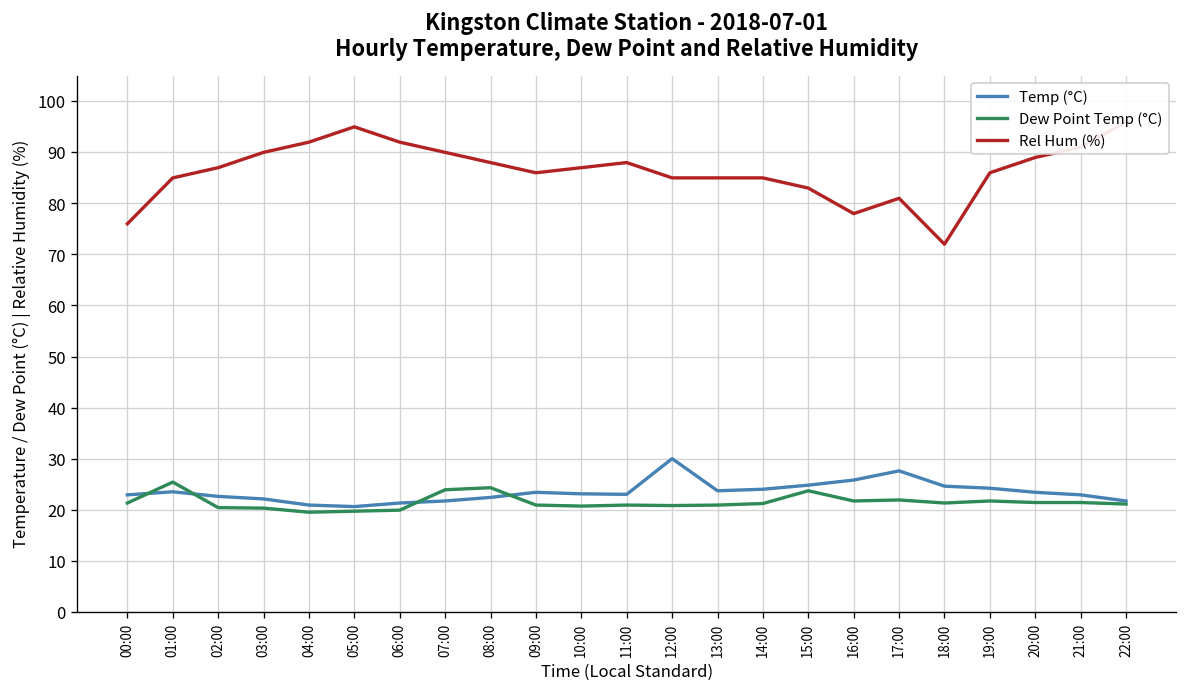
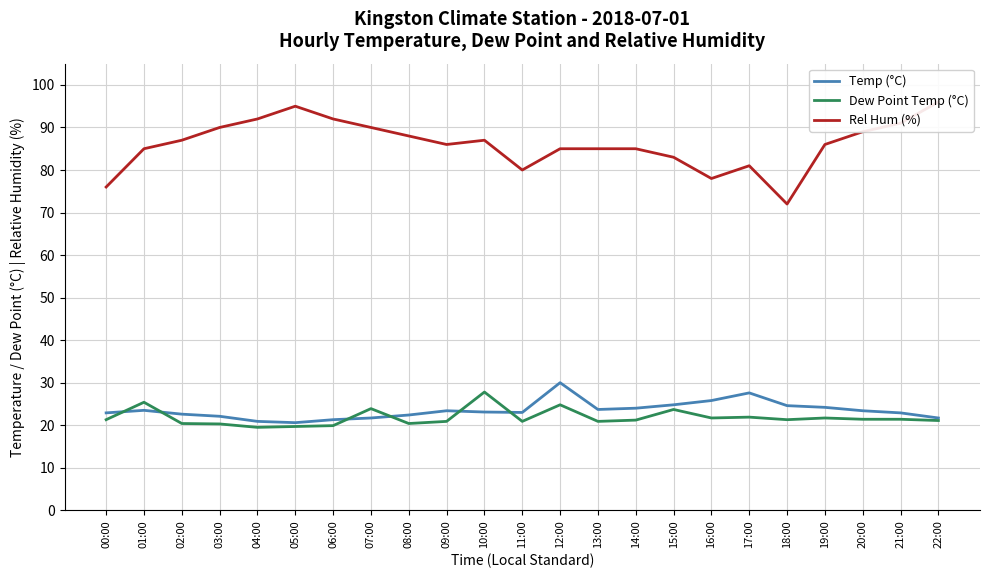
  {
    "Temp (°C)": {
      "00:00": 23,
      "01:00": 24,
      "02:00": 23,
      "03:00": 22,
      "04:00": 21,
      "05:00": 21,
      "06:00": 21,
      "07:00": 22,
      "08:00": 22,
      "09:00": 23,
      "10:00": 23,
      "11:00": 23,
      "12:00": 30,
      "13:00": 24,
      "14:00": 24,
      "15:00": 25,
      "16:00": 26,
      "17:00": 28,
      "18:00": 25,
      "19:00": 24,
      "20:00": 23,
      "21:00": 23
    },
    "Dew Point Temp (°C)": {
      "00:00": 21,
      "01:00": 25,
      "02:00": 20,
      "03:00": 20,
      "04:00": 20,
      "05:00": 20,
      "06:00": 20,
      "07:00": 24,
-     "08:00": 24,
+     "08:00": 20,
      "09:00": 21,
-     "10:00": 21,
+     "10:00": 28,
      "11:00": 21,
-     "12:00": 21,
+     "12:00": 25,
      "13:00": 21,
      "14:00": 21,
      "15:00": 24,
      "16:00": 22,
      "17:00": 22,
      "18:00": 21,
      "19:00": 22,
      "20:00": 21,
      "21:00": 21
    },
    "Rel Hum (%)": {
      "00:00": 76,
      "01:00": 85,
      "02:00": 87,
      "03:00": 90,
      "04:00": 92,
      "05:00": 95,
      "06:00": 92,
      "07:00": 90,
      "08:00": 88,
      "09:00": 86,
      "10:00": 87,
-     "11:00": 88,
+     "11:00": 80,
      "12:00": 85,
      "13:00": 85,
      "14:00": 85,
      "15:00": 83,
      "16:00": 78,
      "17:00": 81,
      "18:00": 72,
      "19:00": 86
    }
  }
